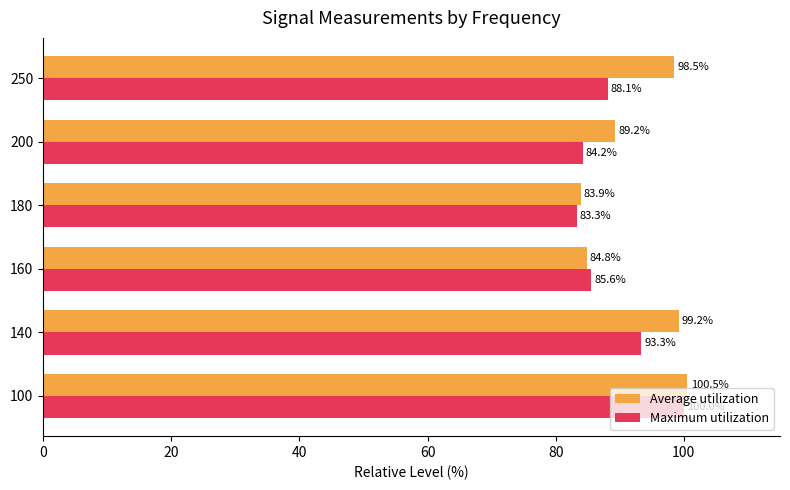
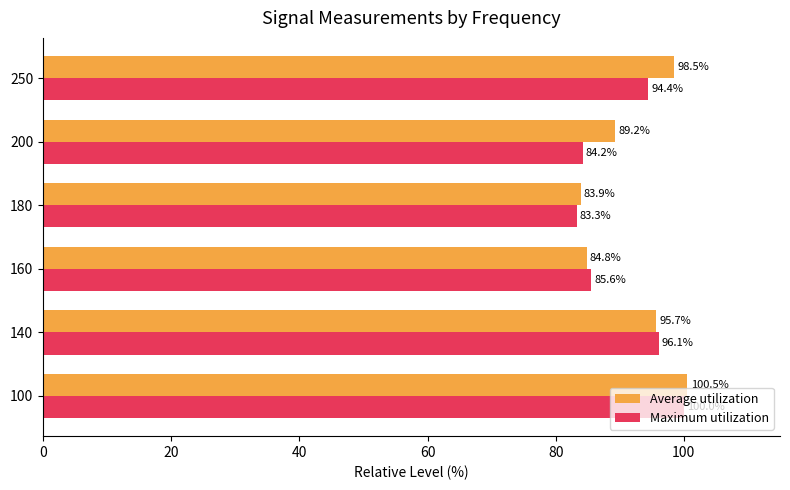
  {
    "Average utilization": {
      "250": "98.5%",
      "200": "89.2%",
      "180": "83.9%",
      "160": "84.8%",
-     "140": "99.2%"
+     "140": "95.7%"
    },
    "Maximum utilization": {
-     "250": "88.1%",
+     "250": "94.4%",
      "200": "84.2%",
      "180": "83.3%",
      "160": "85.6%",
-     "140": "93.3%"
+     "140": "96.1%"
    }
  }
